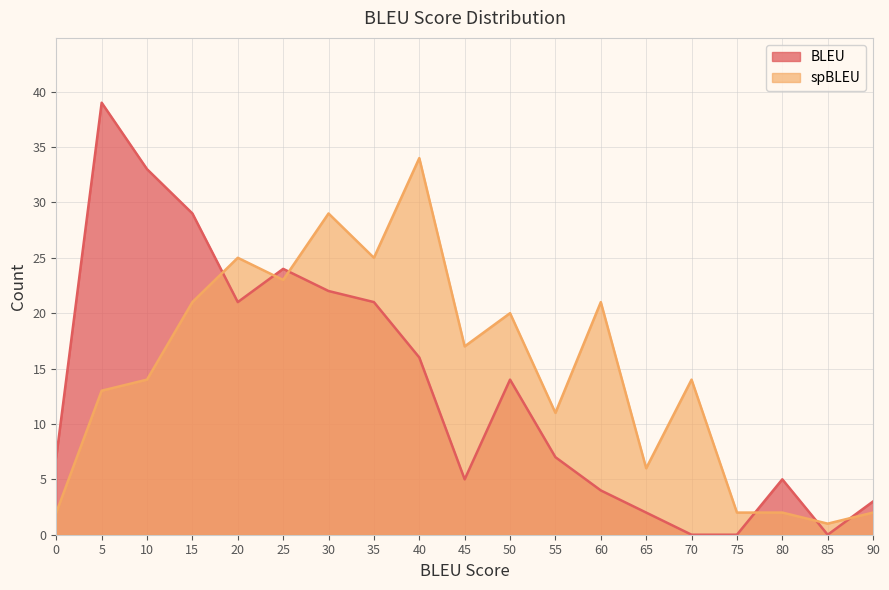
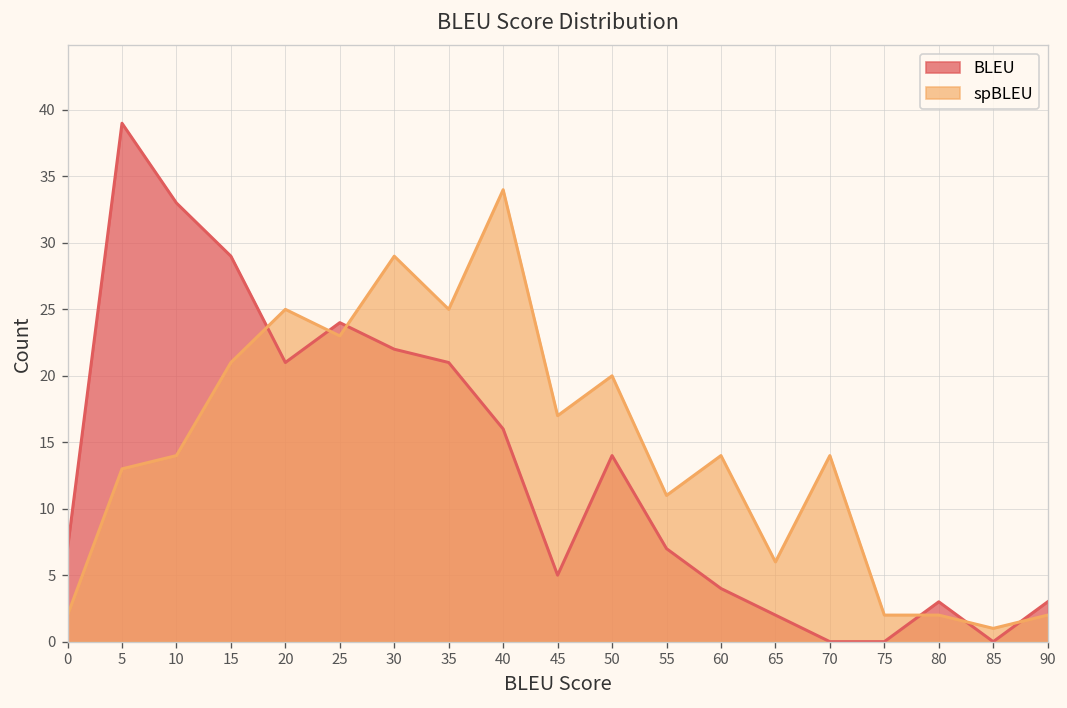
  {
    "BLEU": {
      "0": 7,
      "5": 39,
      "10": 33,
      "15": 29,
      "20": 21,
      "25": 24,
      "30": 22,
      "35": 21,
      "40": 16,
      "45": 5,
      "50": 14,
      "55": 7,
      "60": 4,
      "65": 2,
      "70": 0,
      "75": 0,
-     "80": 5,
+     "80": 3,
      "85": 0,
      "90": 3
    },
    "spBLEU": {
      "0": 2,
      "5": 13,
      "10": 14,
      "15": 21,
      "20": 25,
      "25": 23,
      "30": 29,
      "35": 25,
      "40": 34,
      "45": 17,
      "50": 20,
      "55": 11,
-     "60": 21,
+     "60": 14,
      "65": 6,
      "70": 14,
      "75": 2,
      "80": 2,
      "85": 1,
      "90": 2
    }
  }
